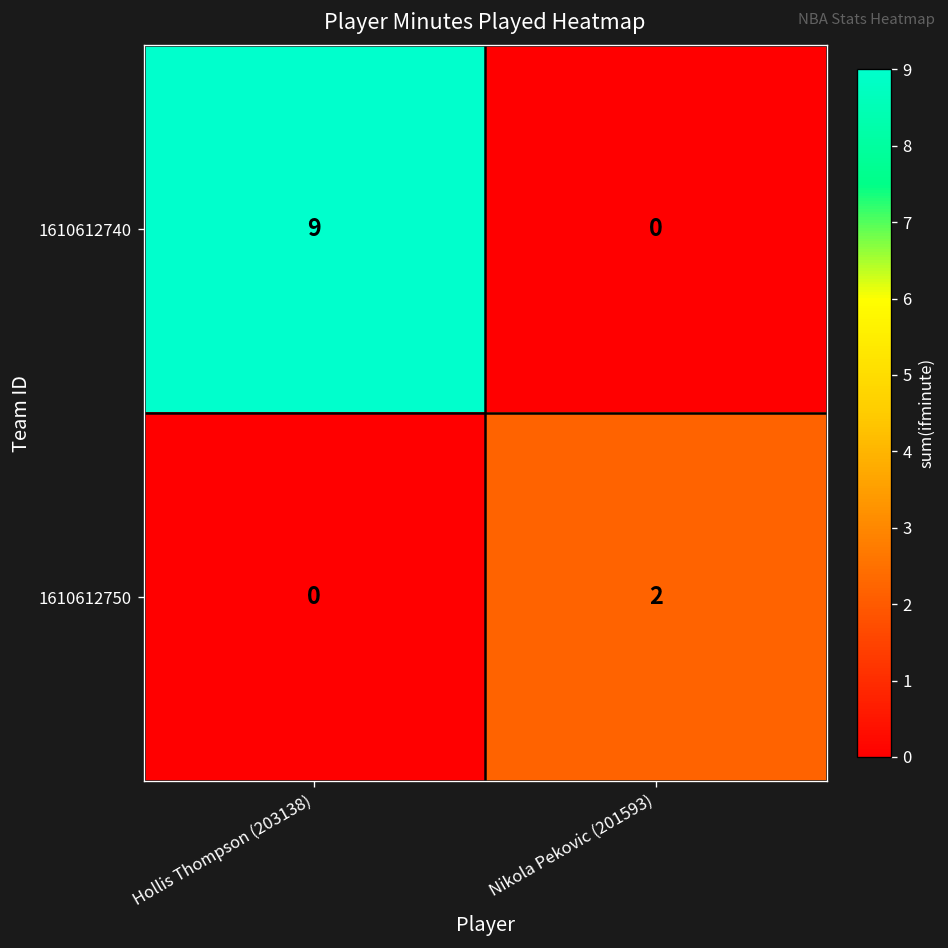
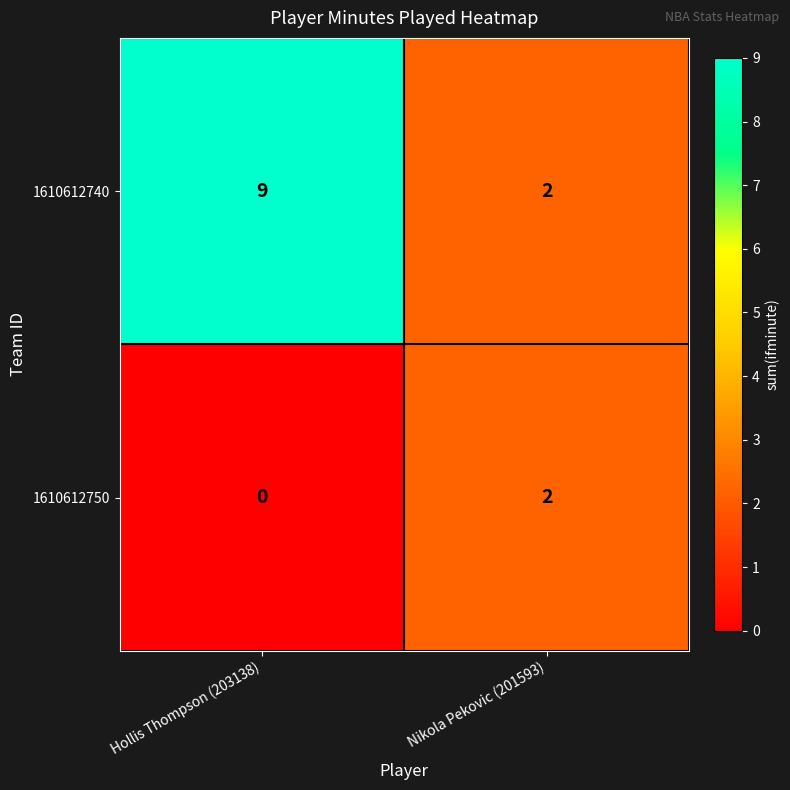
  {
    "1610612740": {
      "Hollis Thompson (203138)": 9,
-     "Nikola Pekovic (201593)": 0
+     "Nikola Pekovic (201593)": 2
    },
    "1610612750": {
      "Hollis Thompson (203138)": 0,
      "Nikola Pekovic (201593)": 2
    }
  }
